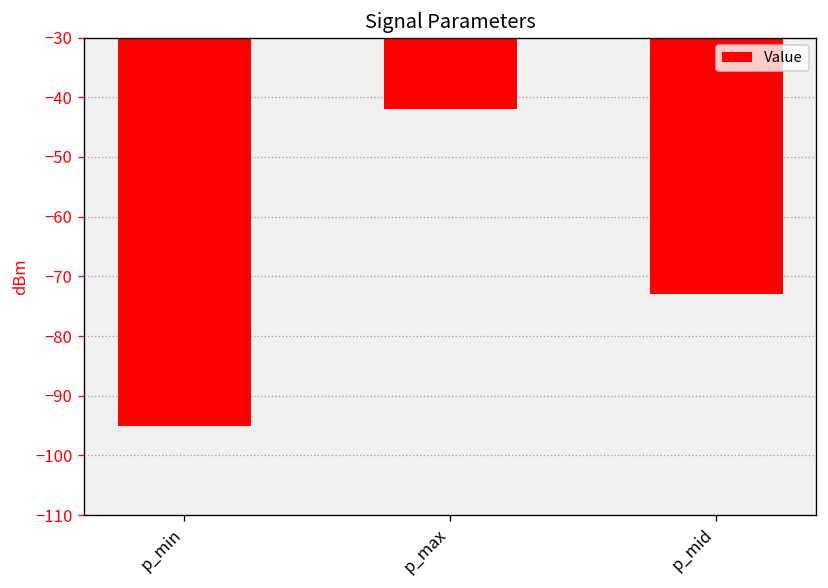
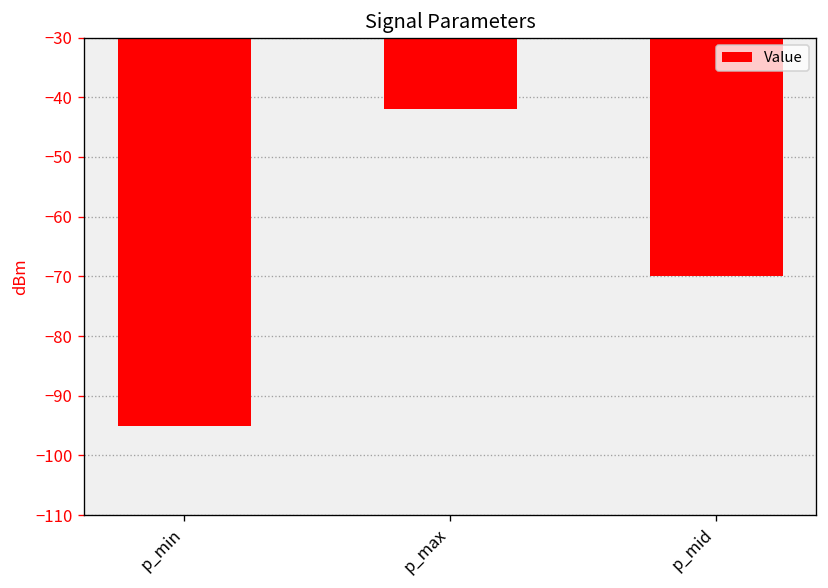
  {
    "p_min": -95,
    "p_max": -42,
-   "p_mid": -73
+   "p_mid": -70
  }
